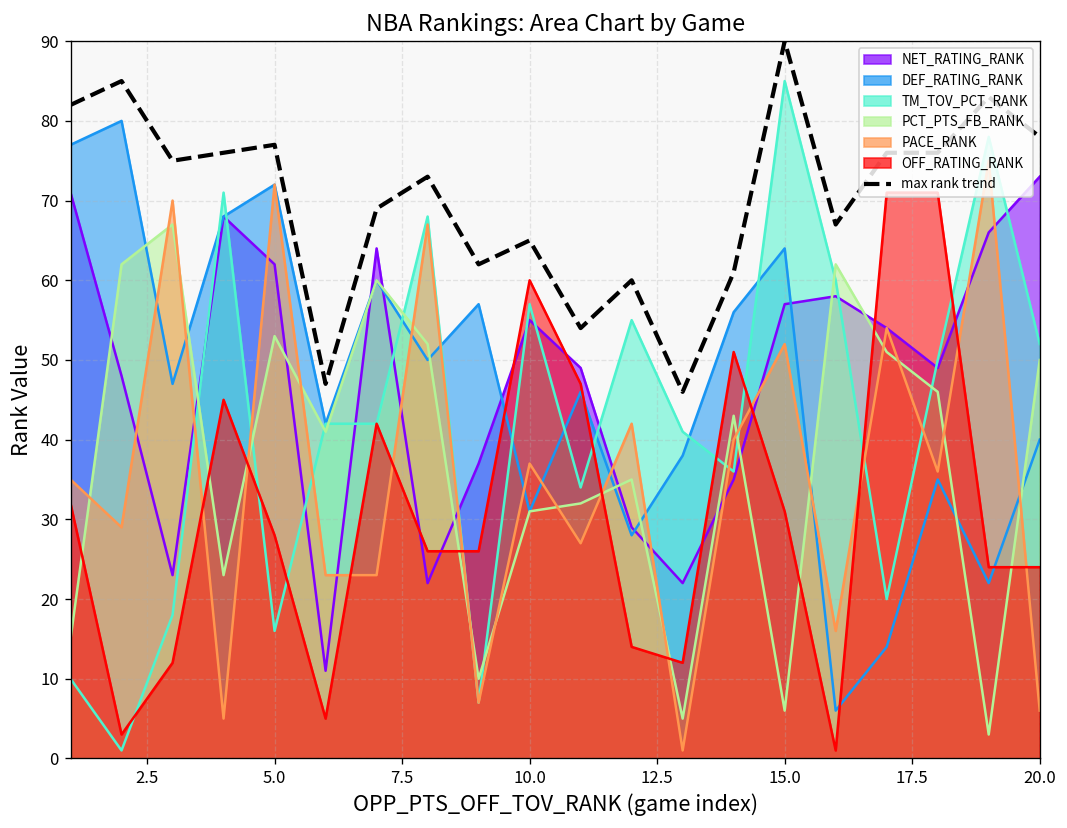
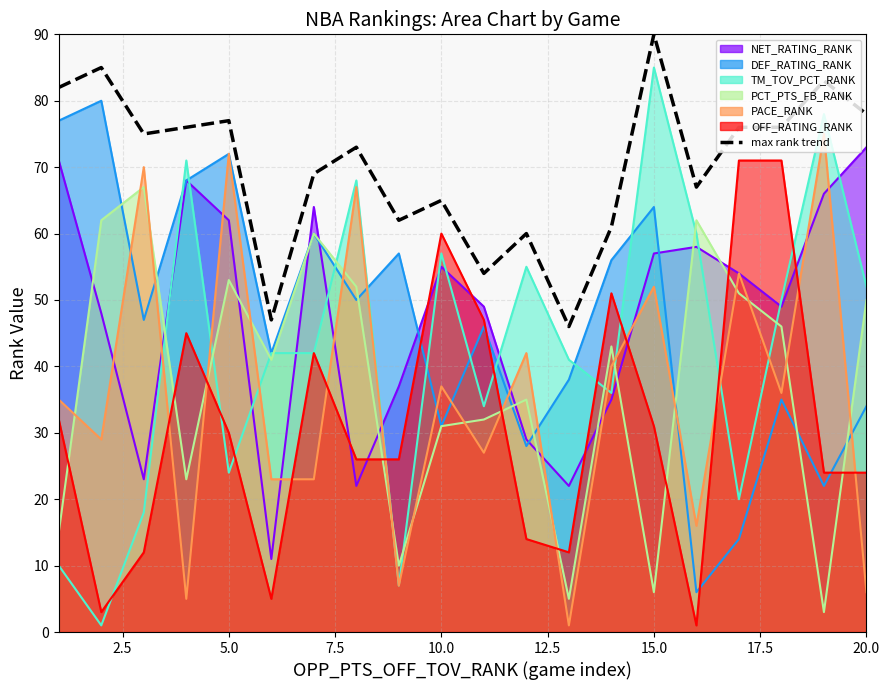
  {
    "NET_RATING_RANK": {
      "5.0": 62,
      "10.0": 55,
      "15.0": 57,
      "20.0": 73
    },
    "DEF_RATING_RANK": {
      "15.0": 64,
-     "20.0": 40
+     "20.0": 34
    },
    "TM_TOV_PCT_RANK": {
-     "5.0": 16,
+     "5.0": 24,
      "10.0": 57,
      "15.0": 85,
      "20.0": 52
    },
    "PCT_PTS_FB_RANK": {
      "5.0": 53,
      "15.0": 6,
      "20.0": 50
    },
    "PACE_RANK": {
      "10.0": 37,
      "15.0": 52,
      "20.0": 6
    },
    "OFF_RATING_RANK": {
-     "5.0": 28,
+     "5.0": 30,
      "10.0": 60,
      "15.0": 31,
      "20.0": 24
    },
    "max rank trend": {
      "5.0": 77,
      "10.0": 65,
      "15.0": 90,
      "20.0": 78
    }
  }
